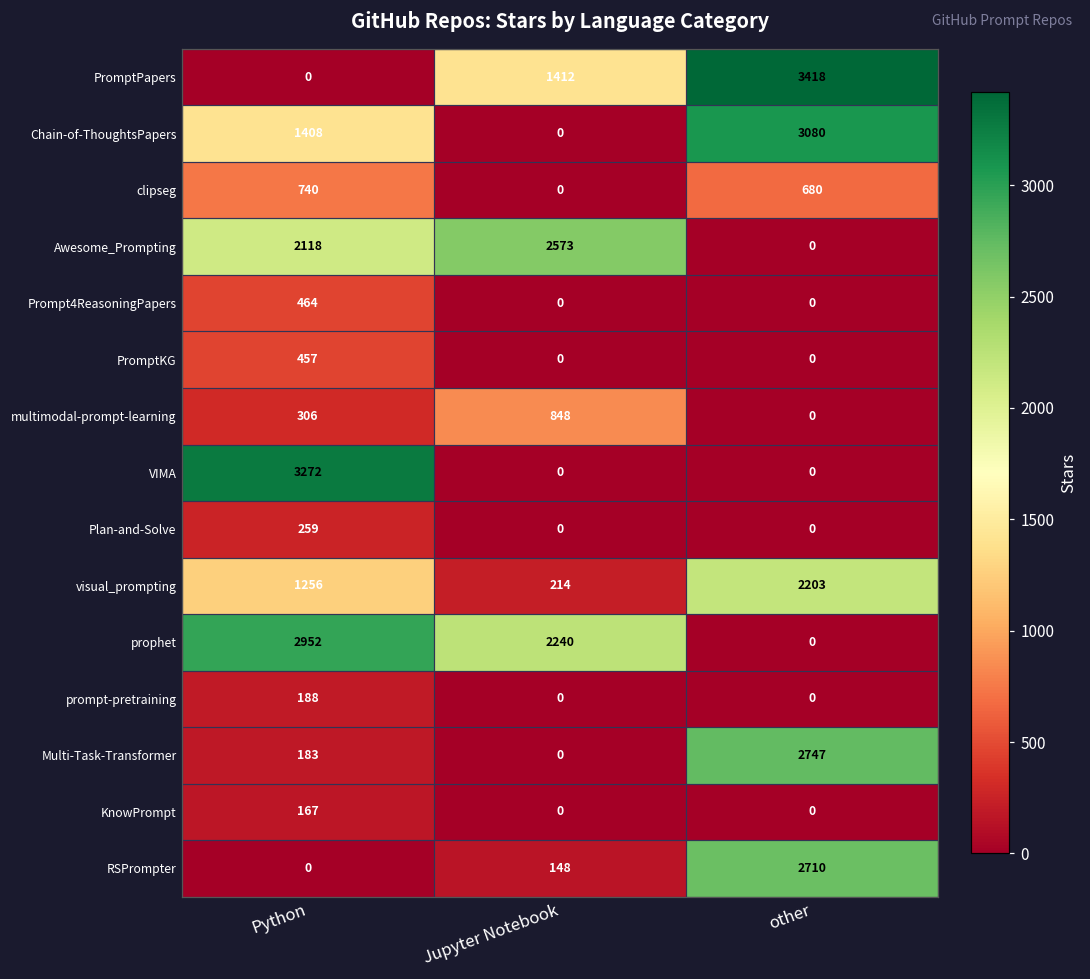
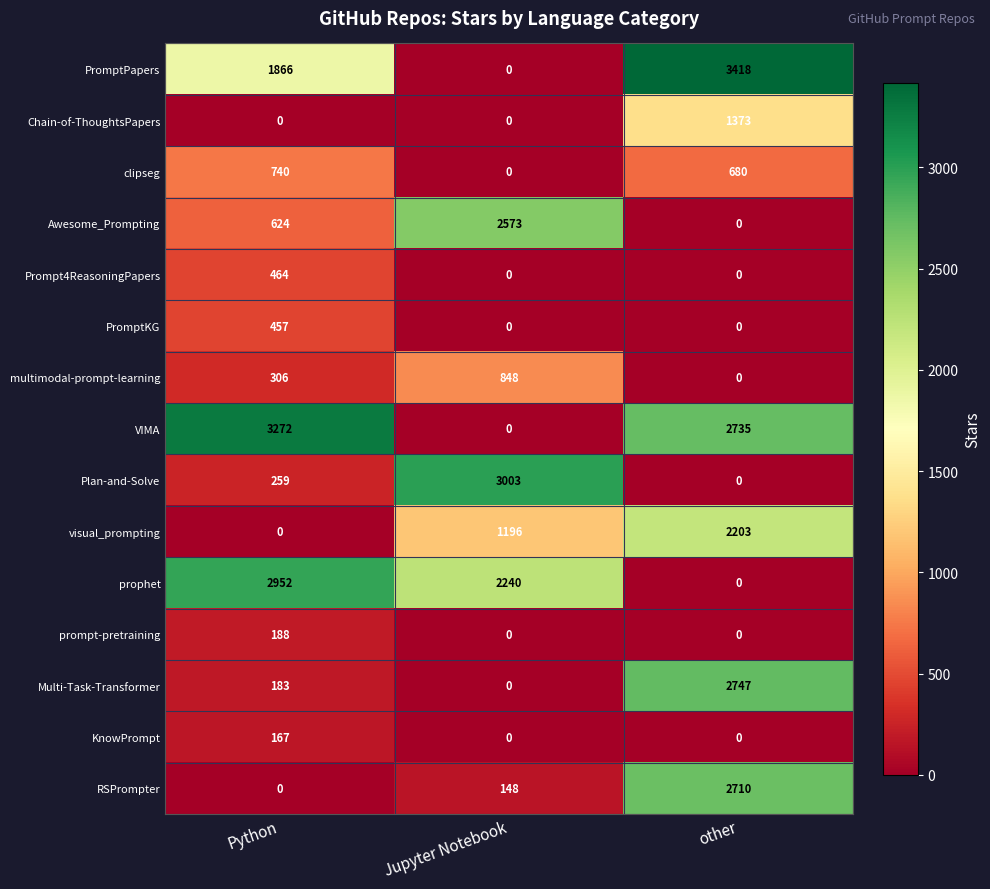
  {
    "PromptPapers": {
-     "Python": 0,
-     "Jupyter Notebook": 1412,
+     "Python": 1866,
+     "Jupyter Notebook": 0,
      "other": 3418
    },
    "Chain-of-ThoughtsPapers": {
-     "Python": 1408,
+     "Python": 0,
      "Jupyter Notebook": 0,
-     "other": 3080
+     "other": 1373
    },
    "clipseg": {
      "Python": 740,
      "Jupyter Notebook": 0,
      "other": 680
    },
    "Awesome_Prompting": {
-     "Python": 2118,
+     "Python": 624,
      "Jupyter Notebook": 2573,
      "other": 0
    },
    "Prompt4ReasoningPapers": {
      "Python": 464,
      "Jupyter Notebook": 0,
      "other": 0
    },
    "PromptKG": {
      "Python": 457,
      "Jupyter Notebook": 0,
      "other": 0
    },
    "multimodal-prompt-learning": {
      "Python": 306,
      "Jupyter Notebook": 848,
      "other": 0
    },
    "VIMA": {
      "Python": 3272,
      "Jupyter Notebook": 0,
-     "other": 0
+     "other": 2735
    },
    "Plan-and-Solve": {
      "Python": 259,
-     "Jupyter Notebook": 0,
+     "Jupyter Notebook": 3003,
      "other": 0
    },
    "visual_prompting": {
-     "Python": 1256,
-     "Jupyter Notebook": 214,
+     "Python": 0,
+     "Jupyter Notebook": 1196,
      "other": 2203
    },
    "prophet": {
      "Python": 2952,
      "Jupyter Notebook": 2240,
      "other": 0
    },
    "prompt-pretraining": {
      "Python": 188,
      "Jupyter Notebook": 0,
      "other": 0
    },
    "Multi-Task-Transformer": {
      "Python": 183,
      "Jupyter Notebook": 0,
      "other": 2747
    },
    "KnowPrompt": {
      "Python": 167,
      "Jupyter Notebook": 0,
      "other": 0
    },
    "RSPrompter": {
      "Python": 0,
      "Jupyter Notebook": 148,
      "other": 2710
    }
  }
